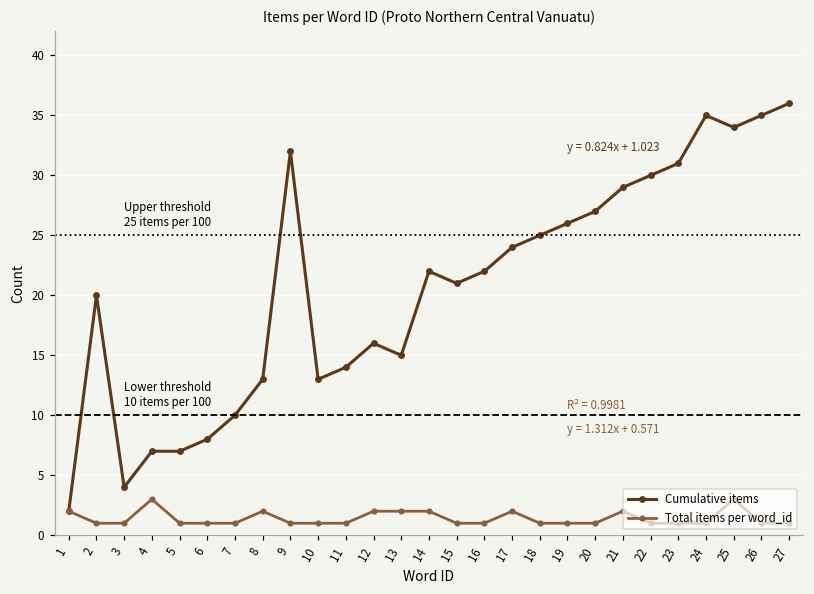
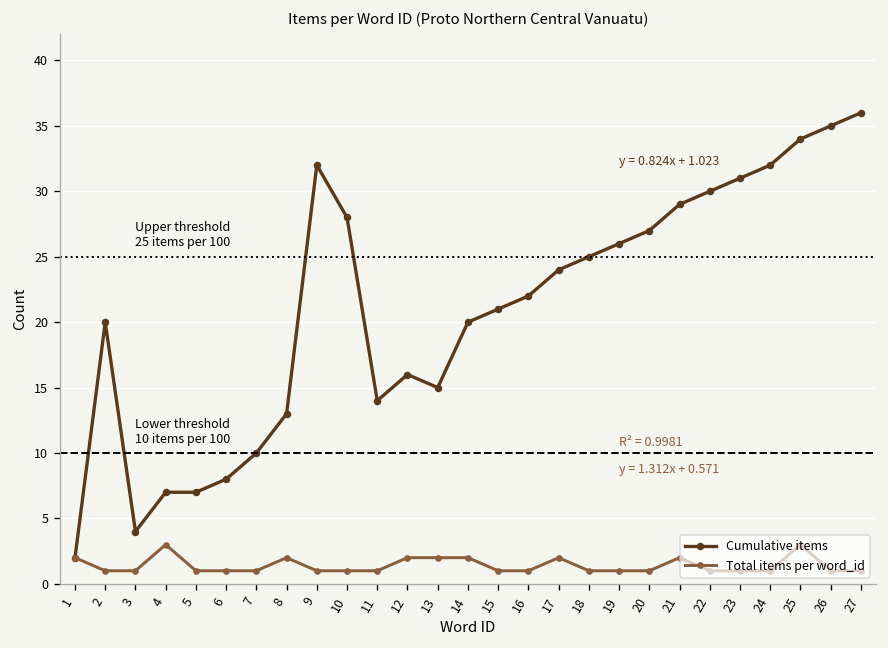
  {
    "Cumulative items": {
      "2": 20,
      "3": 4,
      "4": 7,
      "5": 7,
      "6": 8,
      "8": 13,
      "9": 32,
-     "10": 13,
+     "10": 28,
      "11": 14,
      "12": 16,
      "13": 15,
-     "14": 22,
+     "14": 20,
      "15": 21,
      "16": 22,
      "17": 24,
      "18": 25,
      "19": 26,
      "20": 27,
      "21": 29,
      "22": 30,
-     "24": 35,
+     "24": 32,
      "25": 34,
      "26": 35,
      "27": 36
    },
    "Total items per word_id": {
      "2": 1,
      "3": 1,
      "4": 3,
      "5": 1,
      "6": 1,
      "7": 1,
      "8": 2,
      "9": 1,
      "10": 1,
      "11": 1,
      "12": 2,
      "13": 2,
      "14": 2,
      "15": 1,
      "16": 1,
      "17": 2,
      "18": 1,
      "19": 1,
      "20": 1
    }
  }
